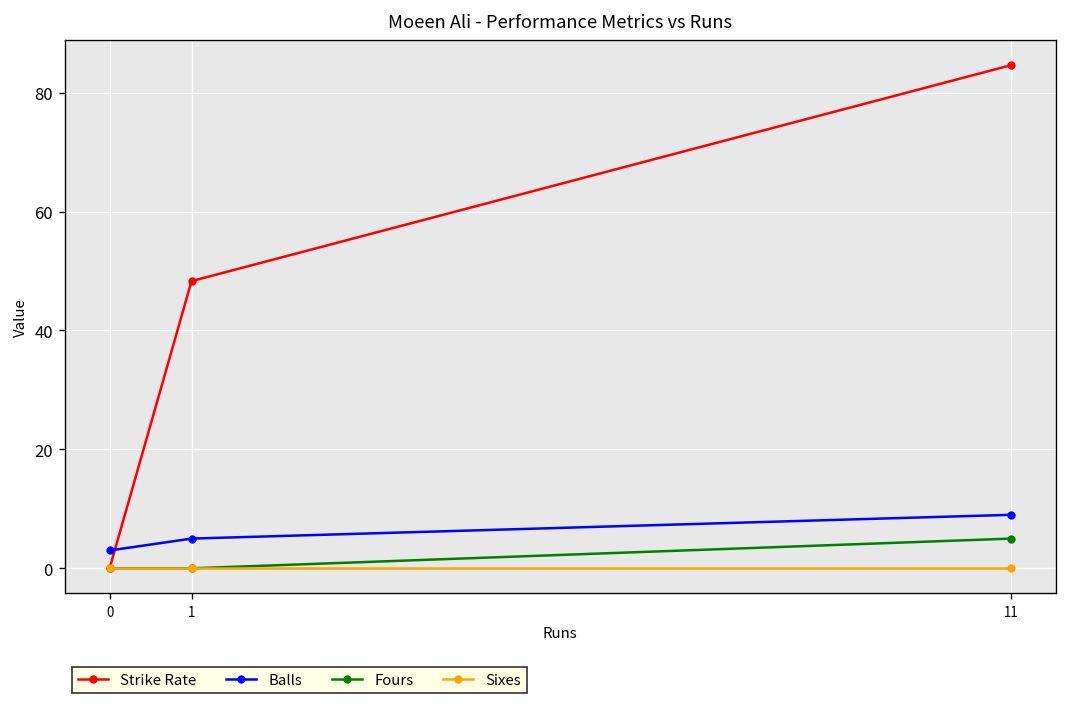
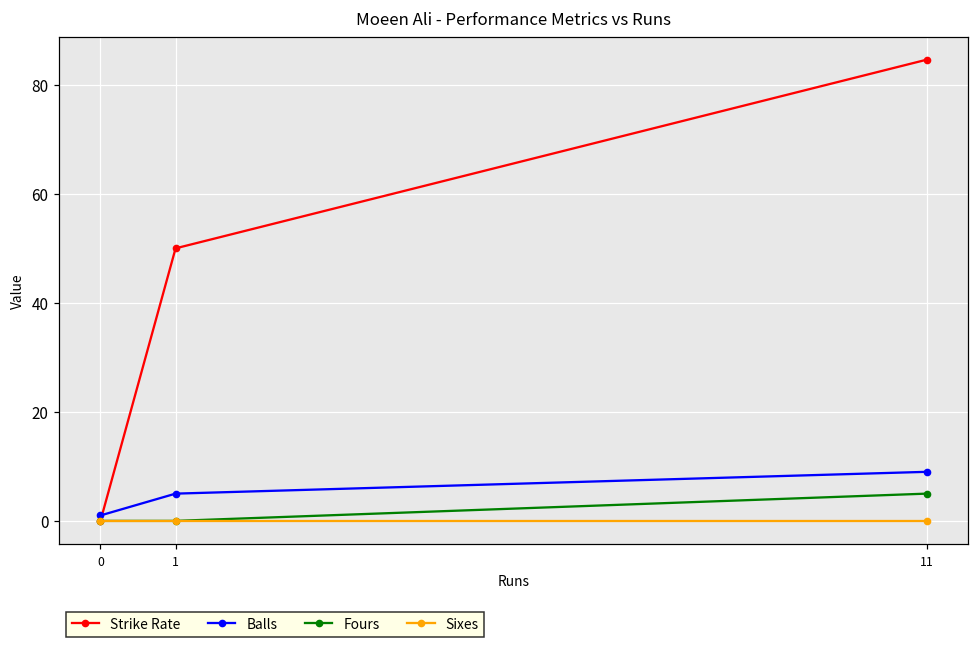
  {
    "Strike Rate": {
-     "1": 48,
+     "1": 50,
      "11": 85
    },
    "Balls": {
-     "0": 3,
+     "0": 1,
      "1": 5,
      "11": 9
    },
    "Fours": {
      "11": 5
    },
    "Sixes": {
      "11": 0
    }
  }
